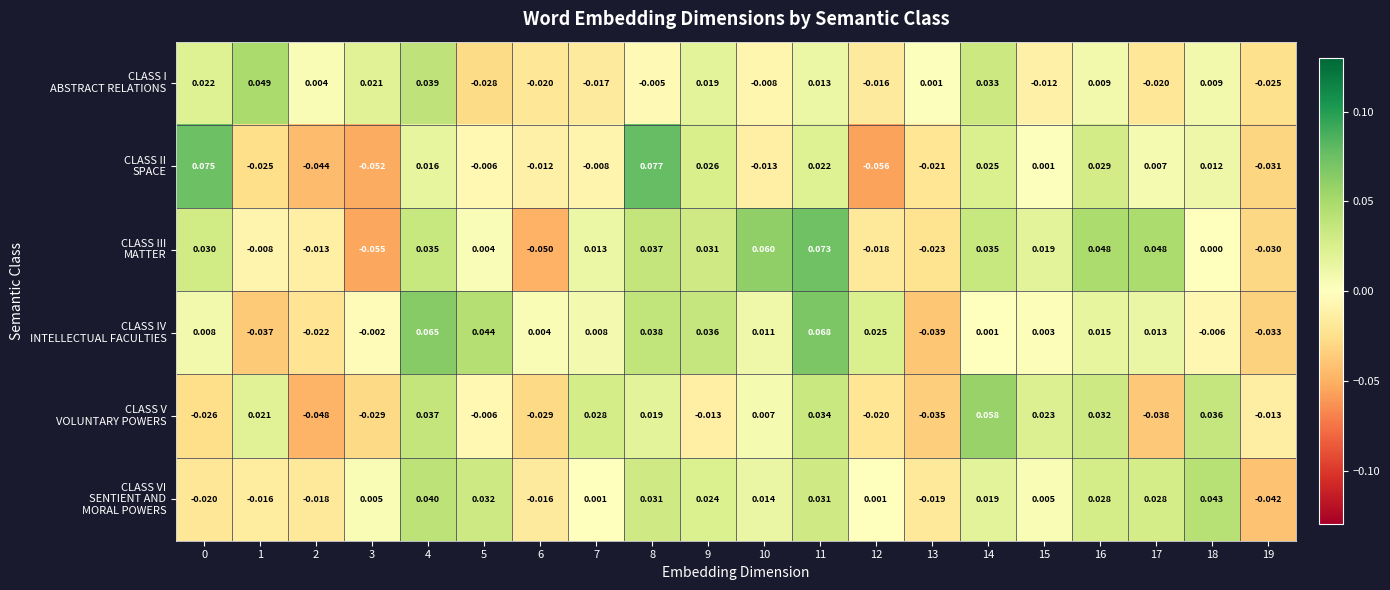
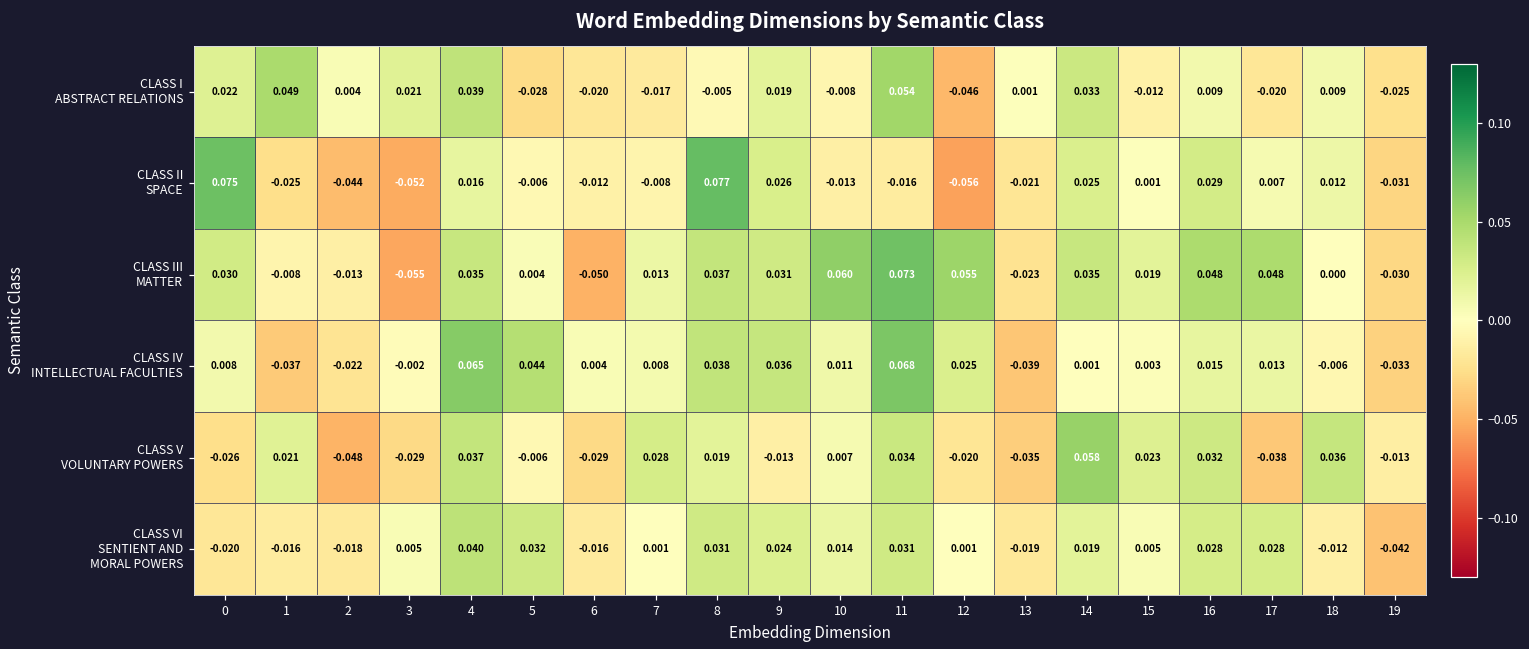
  {
    "CLASS I ABSTRACT RELATIONS": {
      "0": 0.022,
      "1": 0.049,
      "2": 0.004,
      "3": 0.021,
      "4": 0.039,
      "5": -0.028,
      "6": -0.020,
      "7": -0.017,
      "8": -0.005,
      "9": 0.019,
      "10": -0.008,
-     "11": 0.013,
-     "12": -0.016,
+     "11": 0.054,
+     "12": -0.046,
      "13": 0.001,
      "14": 0.033,
      "15": -0.012,
      "16": 0.009,
      "17": -0.020,
      "18": 0.009,
      "19": -0.025
    },
    "CLASS II SPACE": {
      "0": 0.075,
      "1": -0.025,
      "2": -0.044,
      "3": -0.052,
      "4": 0.016,
      "5": -0.006,
      "6": -0.012,
      "7": -0.008,
      "8": 0.077,
      "9": 0.026,
      "10": -0.013,
-     "11": 0.022,
+     "11": -0.016,
      "12": -0.056,
      "13": -0.021,
      "14": 0.025,
      "15": 0.001,
      "16": 0.029,
      "17": 0.007,
      "18": 0.012,
      "19": -0.031
    },
    "CLASS III MATTER": {
      "0": 0.030,
      "1": -0.008,
      "2": -0.013,
      "3": -0.055,
      "4": 0.035,
      "5": 0.004,
      "6": -0.050,
      "7": 0.013,
      "8": 0.037,
      "9": 0.031,
      "10": 0.060,
      "11": 0.073,
-     "12": -0.018,
+     "12": 0.055,
      "13": -0.023,
      "14": 0.035,
      "15": 0.019,
      "16": 0.048,
      "17": 0.048,
      "18": 0.000,
      "19": -0.030
    },
    "CLASS IV INTELLECTUAL FACULTIES": {
      "0": 0.008,
      "1": -0.037,
      "2": -0.022,
      "3": -0.002,
      "4": 0.065,
      "5": 0.044,
      "6": 0.004,
      "7": 0.008,
      "8": 0.038,
      "9": 0.036,
      "10": 0.011,
      "11": 0.068,
      "12": 0.025,
      "13": -0.039,
      "14": 0.001,
      "15": 0.003,
      "16": 0.015,
      "17": 0.013,
      "18": -0.006,
      "19": -0.033
    },
    "CLASS V VOLUNTARY POWERS": {
      "0": -0.026,
      "1": 0.021,
      "2": -0.048,
      "3": -0.029,
      "4": 0.037,
      "5": -0.006,
      "6": -0.029,
      "7": 0.028,
      "8": 0.019,
      "9": -0.013,
      "10": 0.007,
      "11": 0.034,
      "12": -0.020,
      "13": -0.035,
      "14": 0.058,
      "15": 0.023,
      "16": 0.032,
      "17": -0.038,
      "18": 0.036,
      "19": -0.013
    },
    "CLASS VI SENTIENT AND MORAL POWERS": {
      "0": -0.020,
      "1": -0.016,
      "2": -0.018,
      "3": 0.005,
      "4": 0.040,
      "5": 0.032,
      "6": -0.016,
      "7": 0.001,
      "8": 0.031,
      "9": 0.024,
      "10": 0.014,
      "11": 0.031,
      "12": 0.001,
      "13": -0.019,
      "14": 0.019,
      "15": 0.005,
      "16": 0.028,
      "17": 0.028,
-     "18": 0.043,
+     "18": -0.012,
      "19": -0.042
    }
  }
